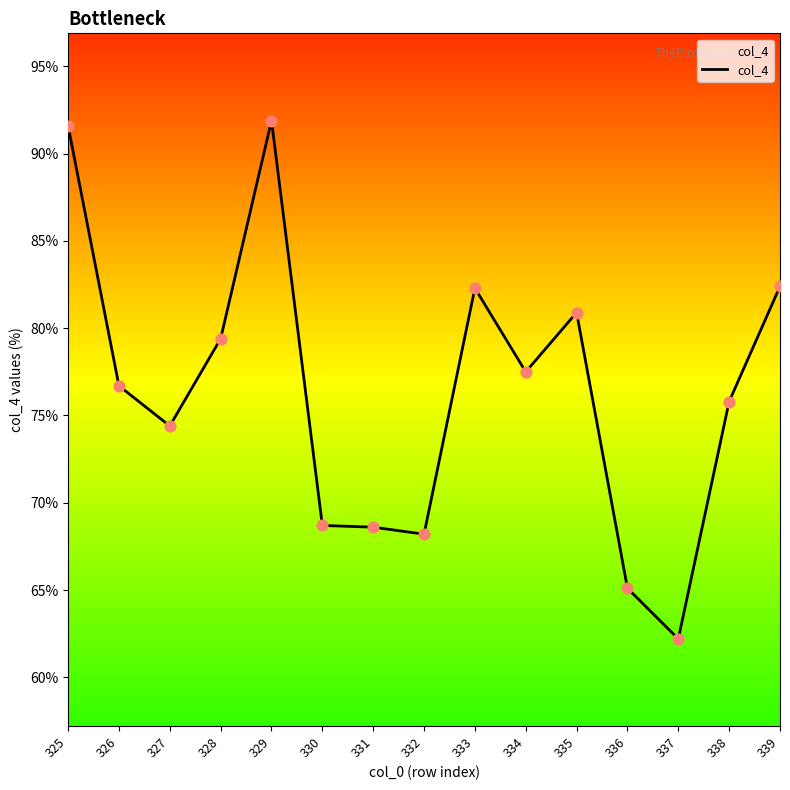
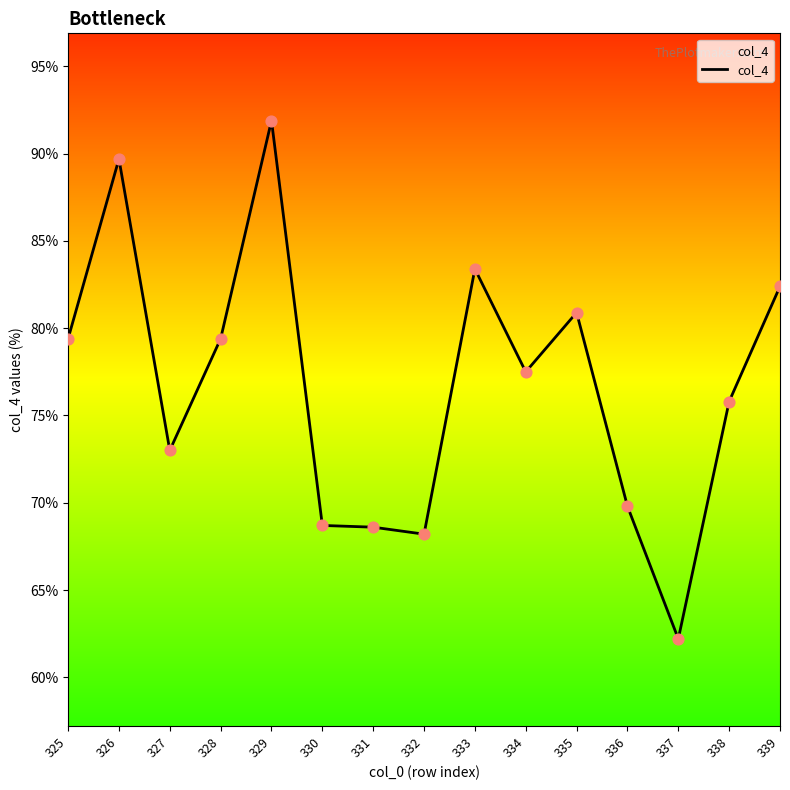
  {
-   "325": "91.6%",
-   "326": "76.7%",
-   "327": "74.4%",
+   "325": "79.4%",
+   "326": "89.7%",
+   "327": "73.0%",
    "328": "79.4%",
    "329": "91.9%",
    "330": "68.7%",
    "331": "68.6%",
    "332": "68.2%",
-   "333": "82.3%",
+   "333": "83.4%",
    "334": "77.5%",
    "335": "80.9%",
-   "336": "65.1%",
+   "336": "69.8%",
    "337": "62.2%",
    "338": "75.8%",
    "339": "82.4%"
  }
